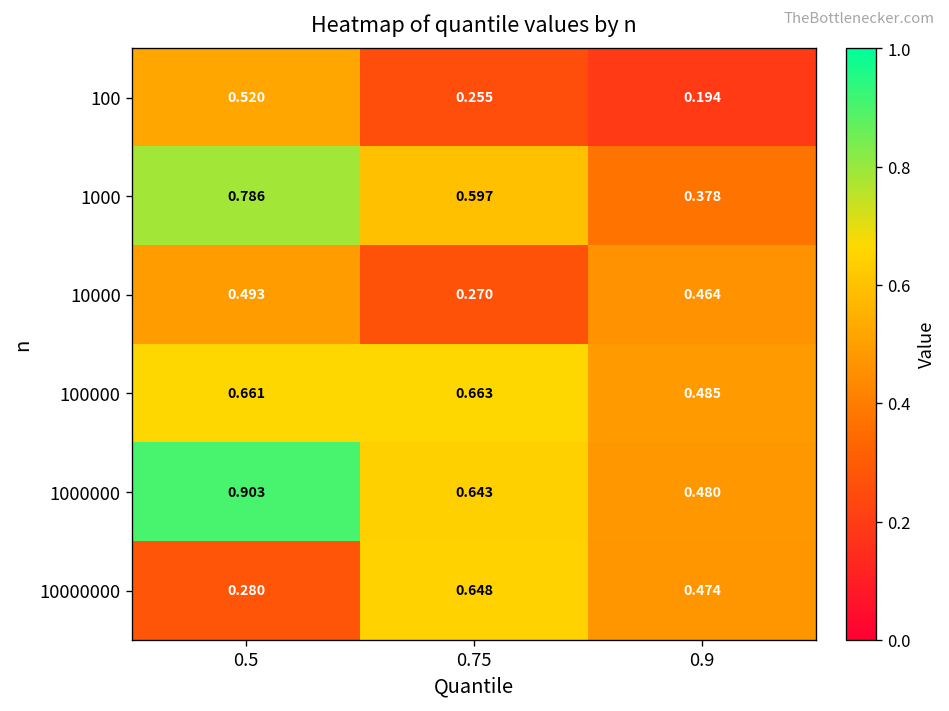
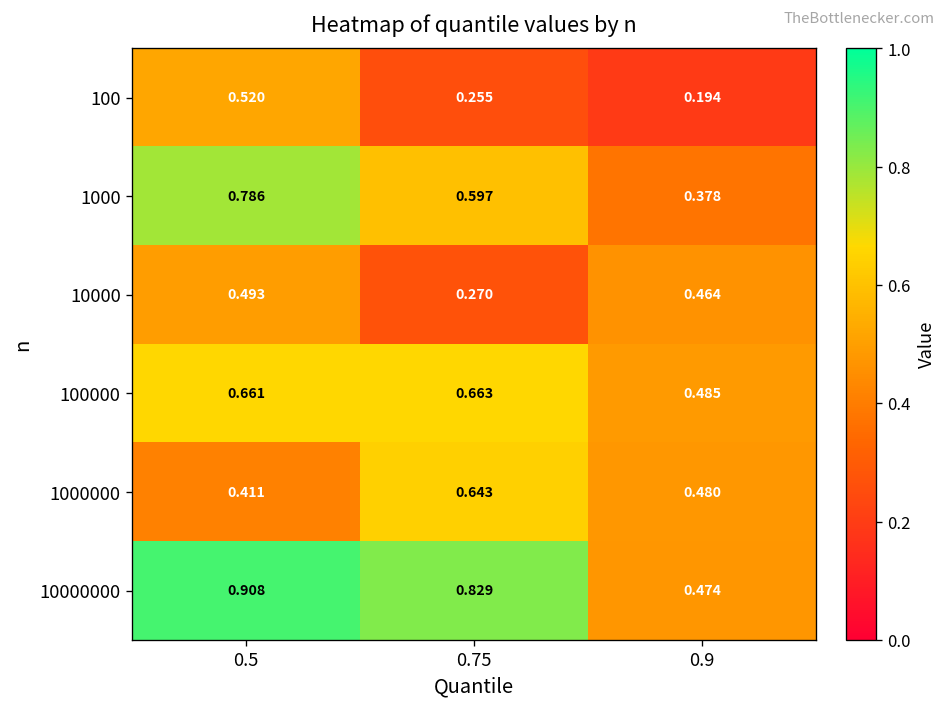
  {
    "100": {
      "0.5": 0.520,
      "0.75": 0.255,
      "0.9": 0.194
    },
    "1000": {
      "0.5": 0.786,
      "0.75": 0.597,
      "0.9": 0.378
    },
    "10000": {
      "0.5": 0.493,
      "0.75": 0.270,
      "0.9": 0.464
    },
    "100000": {
      "0.5": 0.661,
      "0.75": 0.663,
      "0.9": 0.485
    },
    "1000000": {
-     "0.5": 0.903,
+     "0.5": 0.411,
      "0.75": 0.643,
      "0.9": 0.480
    },
    "10000000": {
-     "0.5": 0.280,
-     "0.75": 0.648,
+     "0.5": 0.908,
+     "0.75": 0.829,
      "0.9": 0.474
    }
  }
